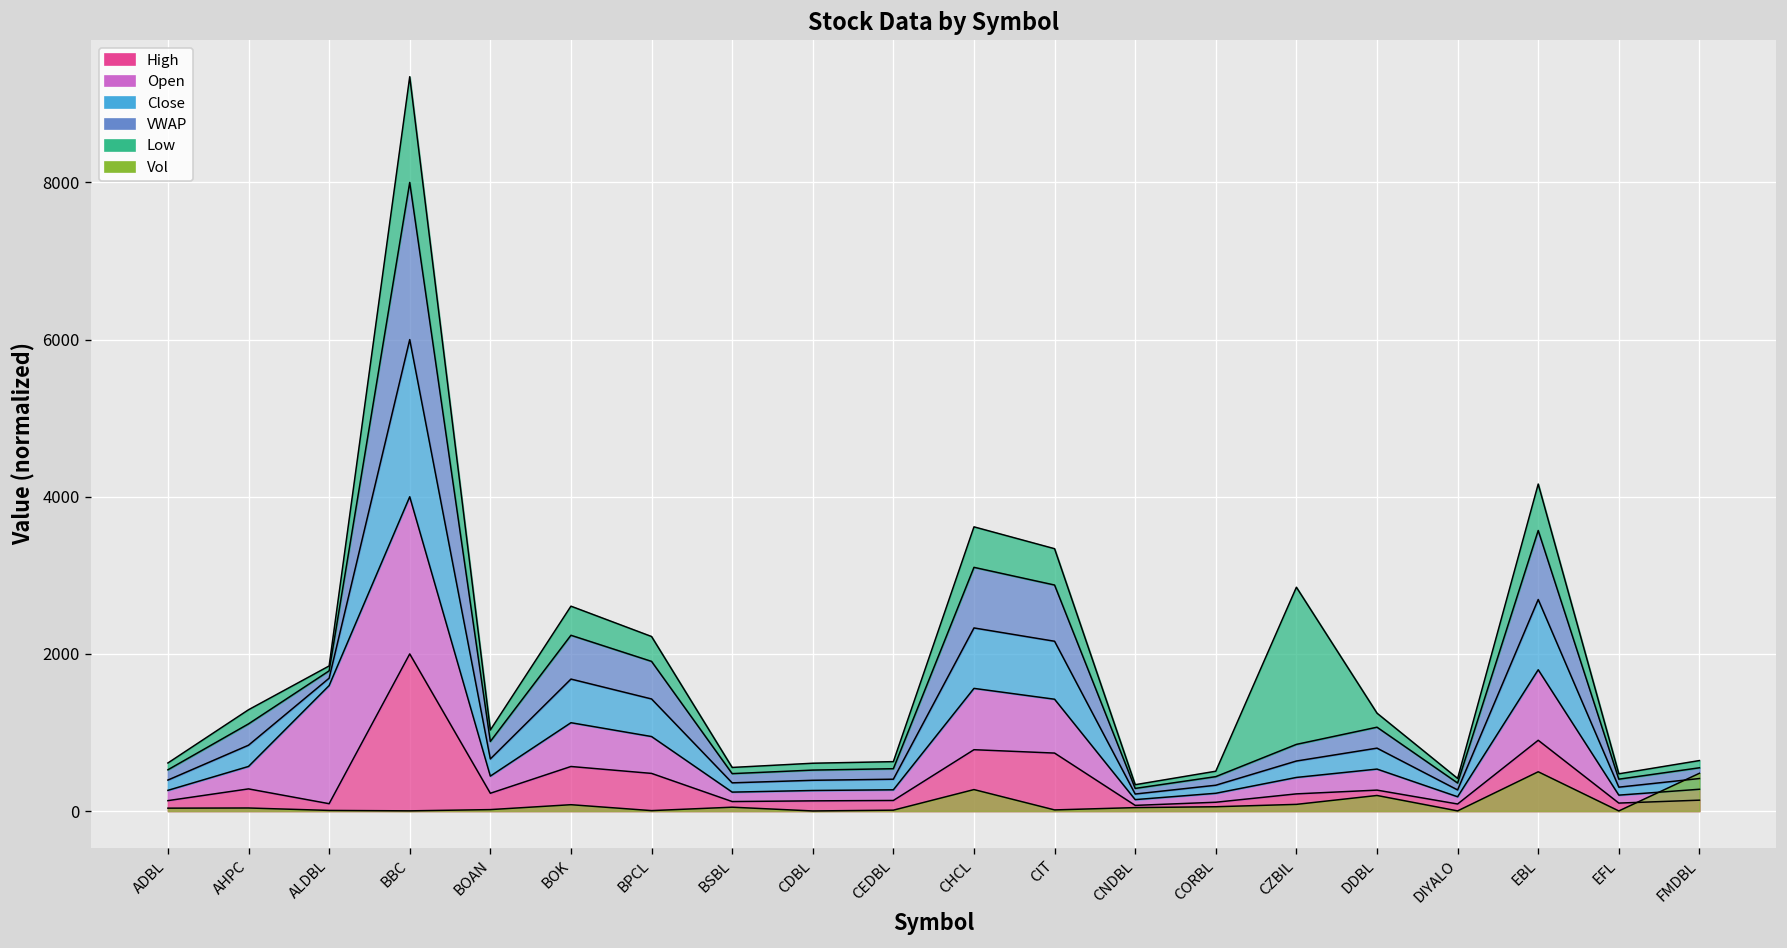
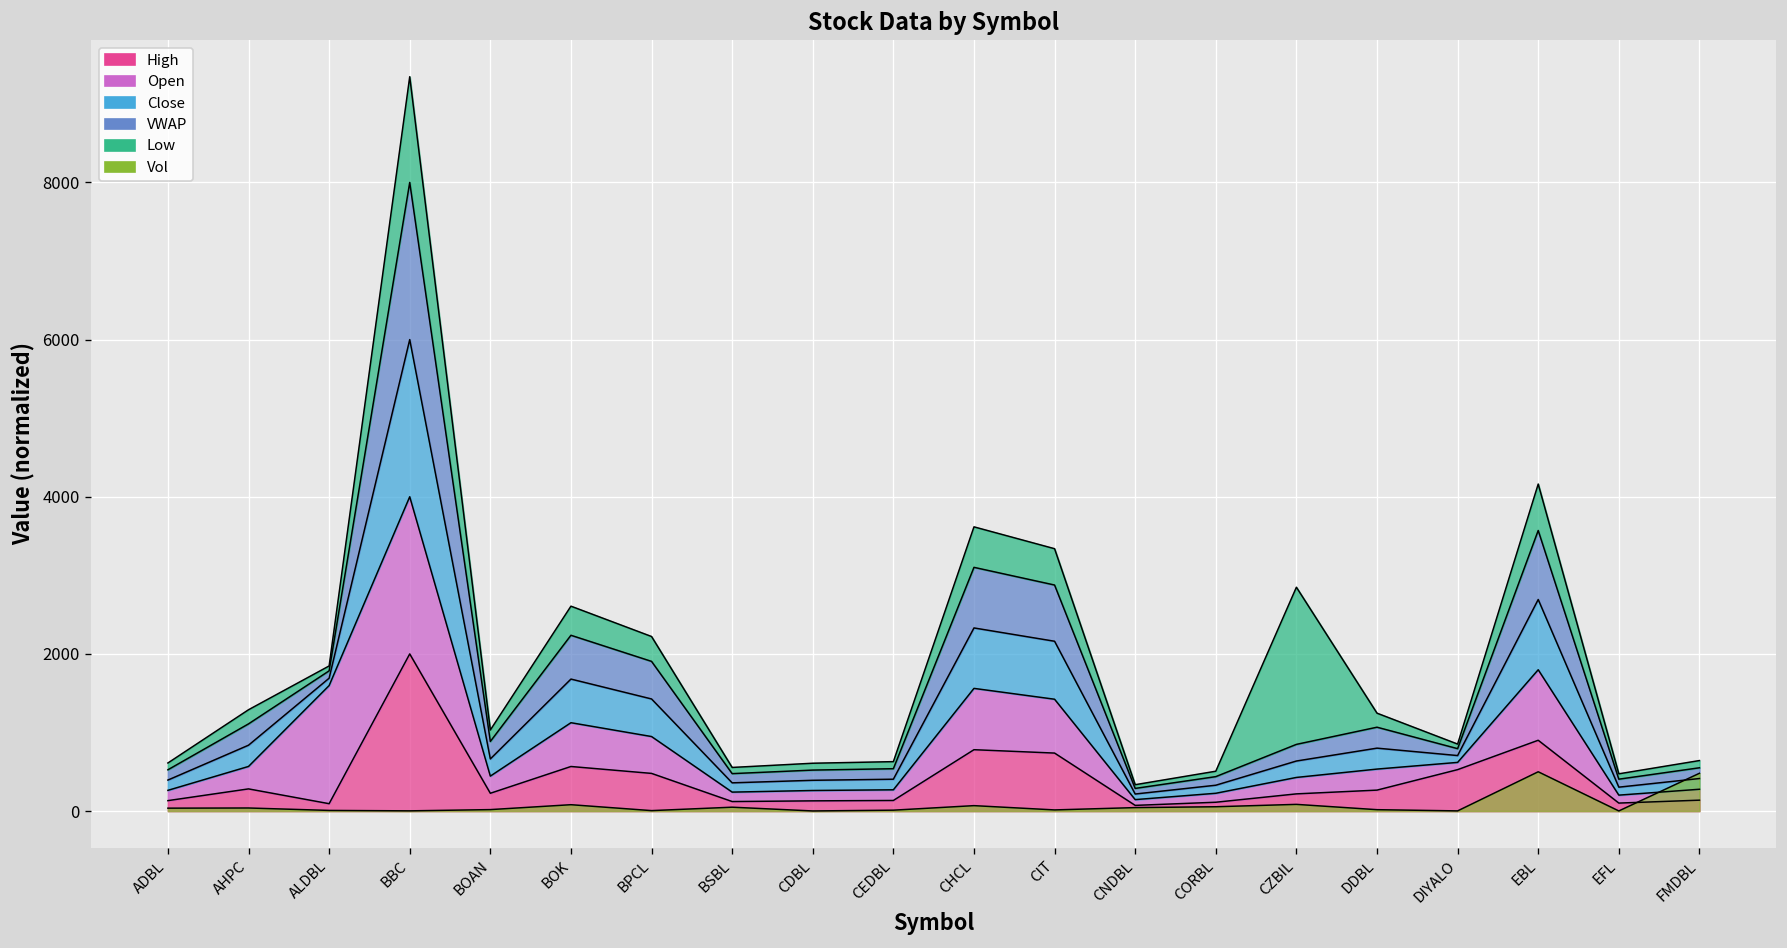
  {
    "High": {
      "ADBL": 100,
      "AHPC": 300,
      "ALDBL": 100,
      "BBC": 2000,
      "BOAN": 200,
      "BOK": 600,
      "BPCL": 500,
      "BSBL": 100,
      "CDBL": 100,
      "CEDBL": 100,
      "CHCL": 800,
      "CIT": 700,
      "CORBL": 100,
      "CZBIL": 200,
      "DDBL": 300,
-     "DIYALO": 100,
+     "DIYALO": 500,
      "EBL": 900,
      "EFL": 100,
      "FMDBL": 100
    },
    "Open": {
      "ADBL": 100,
      "AHPC": 300,
      "ALDBL": 1500,
      "BBC": 2000,
      "BOAN": 200,
      "BOK": 600,
      "BPCL": 500,
      "BSBL": 100,
      "CDBL": 100,
      "CEDBL": 100,
      "CHCL": 800,
      "CIT": 700,
      "CNDBL": 100,
      "CORBL": 100,
      "CZBIL": 200,
      "DDBL": 300,
      "DIYALO": 100,
      "EBL": 900,
      "EFL": 100,
      "FMDBL": 100
    },
    "Low": {
      "ADBL": 100,
      "AHPC": 200,
      "ALDBL": 100,
      "BBC": 1300,
      "BOAN": 100,
      "BOK": 400,
      "BPCL": 300,
      "BSBL": 100,
      "CDBL": 100,
      "CEDBL": 100,
      "CHCL": 500,
      "CIT": 500,
      "CNDBL": 0,
      "CORBL": 100,
      "CZBIL": 2000,
      "DDBL": 200,
      "DIYALO": 100,
      "EBL": 600,
      "EFL": 100,
      "FMDBL": 100
    },
    "Vol": {
      "ADBL": 0,
      "AHPC": 0,
      "ALDBL": 0,
      "BBC": 0,
      "BOAN": 0,
      "BOK": 100,
      "BPCL": 0,
      "BSBL": 0,
      "CDBL": 0,
      "CEDBL": 0,
-     "CHCL": 300,
+     "CHCL": 100,
      "CIT": 0,
      "CORBL": 100,
      "CZBIL": 100,
-     "DDBL": 200,
+     "DDBL": 0,
      "DIYALO": 0,
      "EBL": 500,
      "EFL": 0,
      "FMDBL": 500
    }
  }
